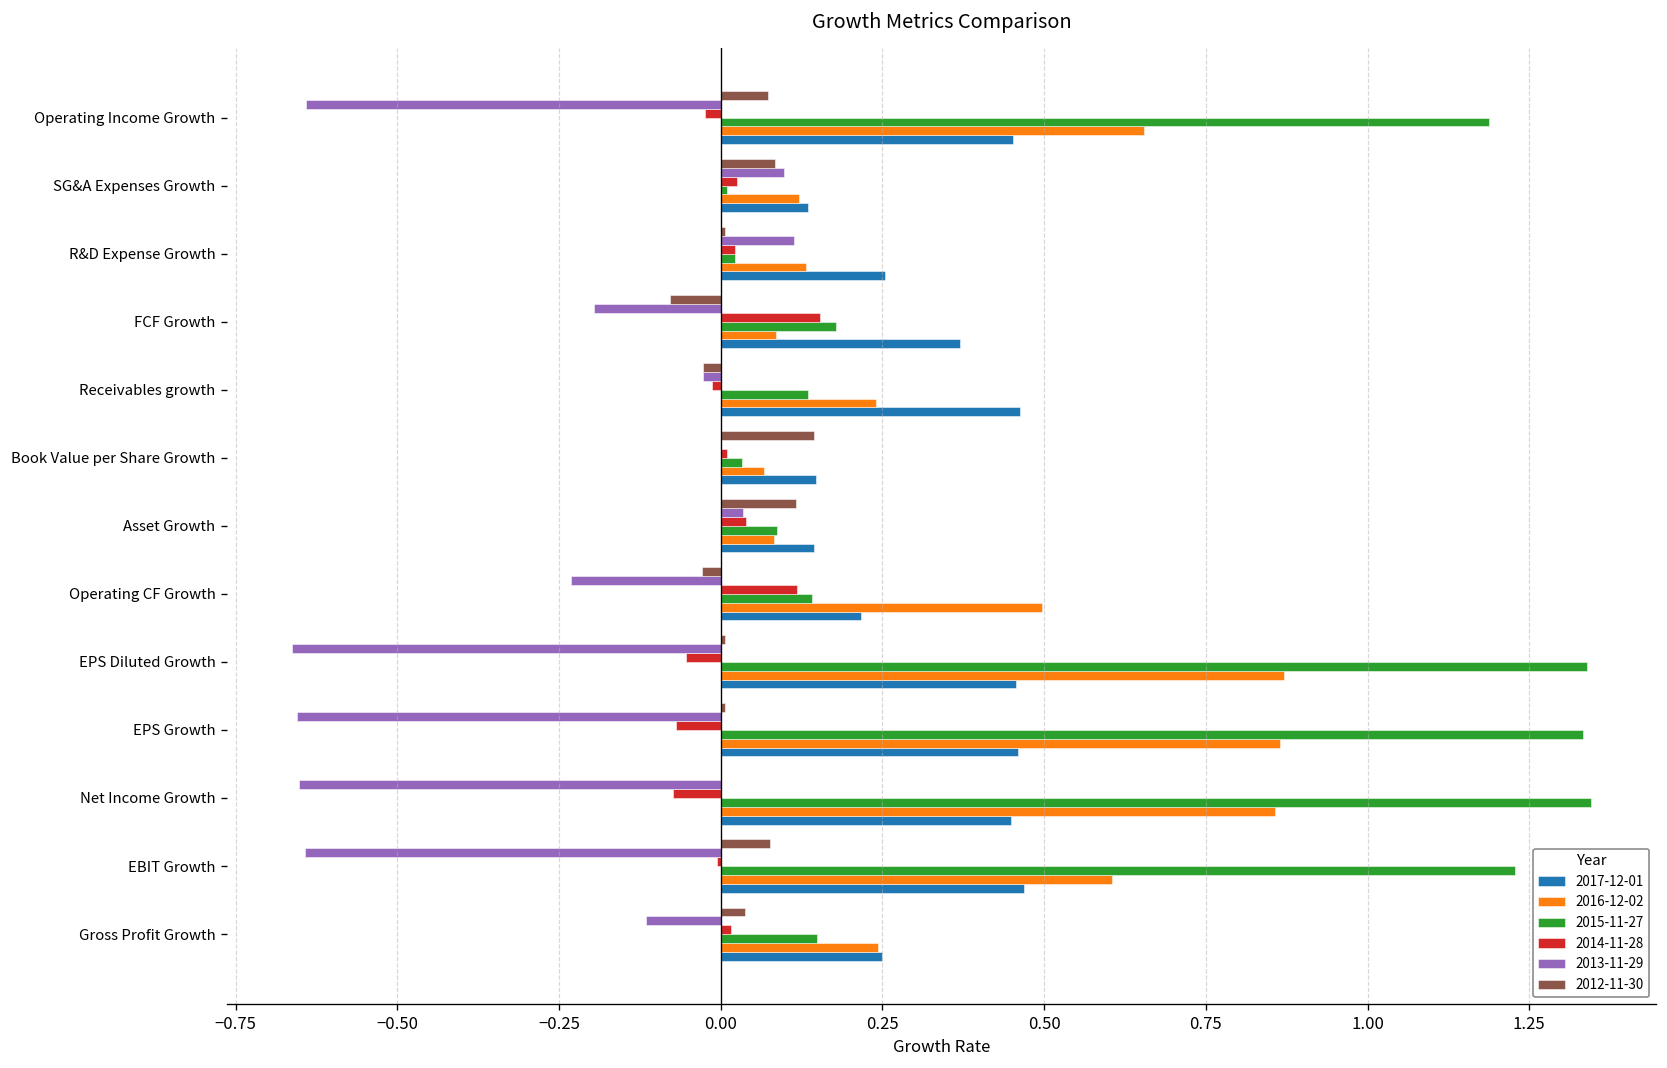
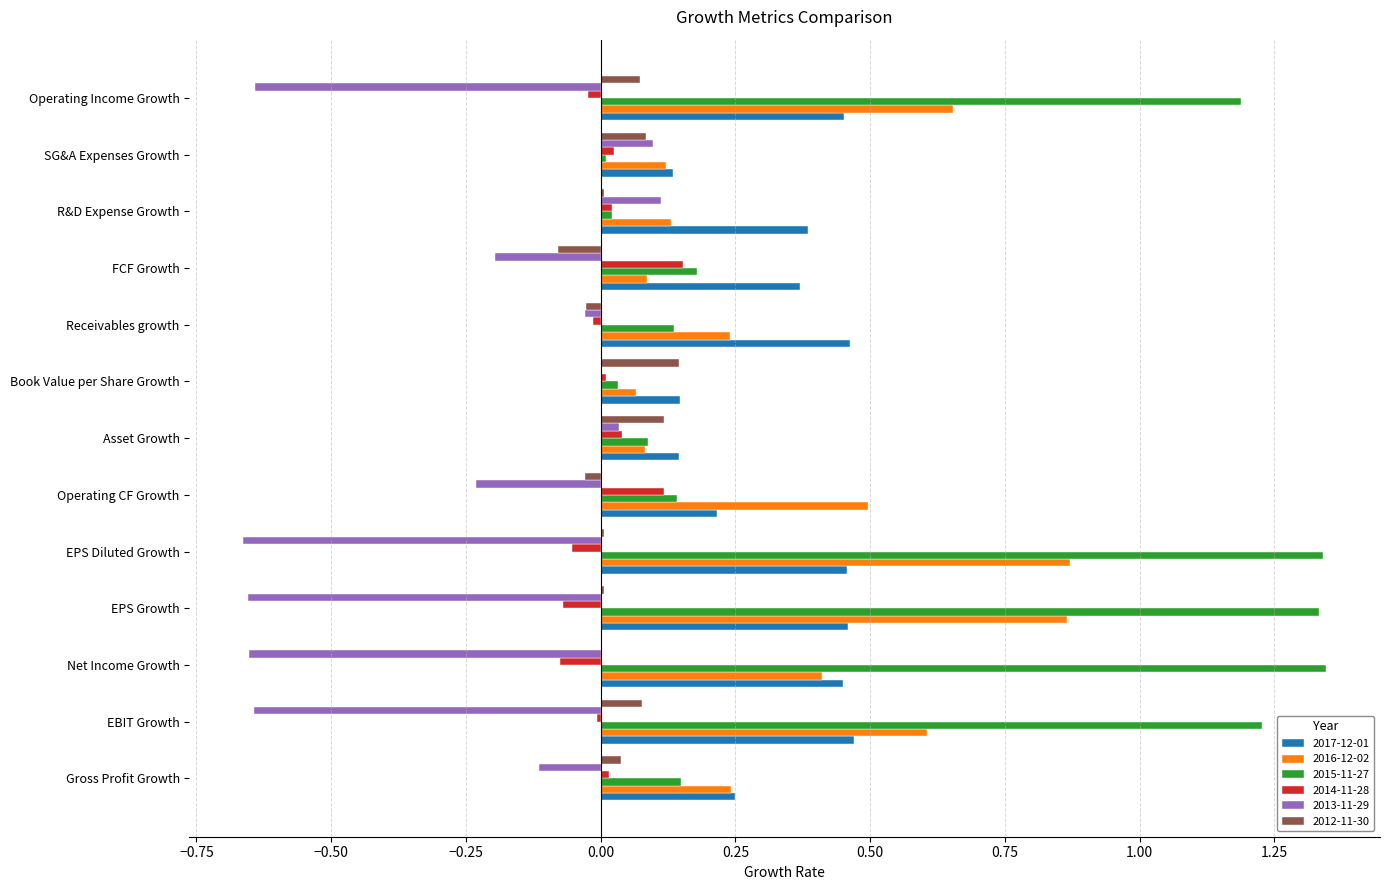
  {
    "2017-12-01": {
      "Operating Income Growth": 0.45,
      "SG&A Expenses Growth": 0.14,
-     "R&D Expense Growth": 0.25,
+     "R&D Expense Growth": 0.38,
      "FCF Growth": 0.37,
      "Receivables growth": 0.46,
      "Book Value per Share Growth": 0.15,
      "Asset Growth": 0.14,
      "Operating CF Growth": 0.22,
      "EPS Diluted Growth": 0.46,
      "EPS Growth": 0.46,
      "Net Income Growth": 0.45,
      "EBIT Growth": 0.47,
      "Gross Profit Growth": 0.25
    },
    "2016-12-02": {
      "Operating Income Growth": 0.65,
      "SG&A Expenses Growth": 0.12,
      "R&D Expense Growth": 0.13,
      "FCF Growth": 0.09,
      "Receivables growth": 0.24,
      "Book Value per Share Growth": 0.07,
      "Asset Growth": 0.08,
      "Operating CF Growth": 0.50,
      "EPS Diluted Growth": 0.87,
      "EPS Growth": 0.87,
-     "Net Income Growth": 0.86,
+     "Net Income Growth": 0.41,
      "EBIT Growth": 0.61,
      "Gross Profit Growth": 0.24
    },
    "2015-11-27": {
      "Operating Income Growth": 1.19,
      "SG&A Expenses Growth": 0.01,
      "R&D Expense Growth": 0.02,
      "FCF Growth": 0.18,
      "Receivables growth": 0.14,
      "Book Value per Share Growth": 0.03,
      "Asset Growth": 0.09,
      "Operating CF Growth": 0.14,
      "EPS Diluted Growth": 1.34,
      "EPS Growth": 1.33,
      "Net Income Growth": 1.35,
      "EBIT Growth": 1.23,
      "Gross Profit Growth": 0.15
    },
    "2014-11-28": {
      "Operating Income Growth": -0.02,
      "SG&A Expenses Growth": 0.03,
      "R&D Expense Growth": 0.02,
      "FCF Growth": 0.15,
      "Receivables growth": -0.01,
      "Book Value per Share Growth": 0.01,
      "Asset Growth": 0.04,
      "Operating CF Growth": 0.12,
      "EPS Diluted Growth": -0.05,
      "EPS Growth": -0.07,
      "Net Income Growth": -0.07,
      "EBIT Growth": -0.01,
      "Gross Profit Growth": 0.02
    },
    "2013-11-29": {
      "Operating Income Growth": -0.64,
      "SG&A Expenses Growth": 0.10,
      "R&D Expense Growth": 0.11,
      "FCF Growth": -0.20,
      "Receivables growth": -0.03,
      "Asset Growth": 0.03,
      "Operating CF Growth": -0.23,
      "EPS Diluted Growth": -0.66,
      "EPS Growth": -0.65,
      "Net Income Growth": -0.65,
      "EBIT Growth": -0.64,
      "Gross Profit Growth": -0.12
    },
    "2012-11-30": {
      "Operating Income Growth": 0.07,
      "SG&A Expenses Growth": 0.08,
      "R&D Expense Growth": 0.01,
      "FCF Growth": -0.08,
      "Receivables growth": -0.03,
      "Book Value per Share Growth": 0.14,
      "Asset Growth": 0.12,
      "Operating CF Growth": -0.03,
      "EPS Diluted Growth": 0.01,
      "EPS Growth": 0.01,
      "EBIT Growth": 0.08,
      "Gross Profit Growth": 0.04
    }
  }
